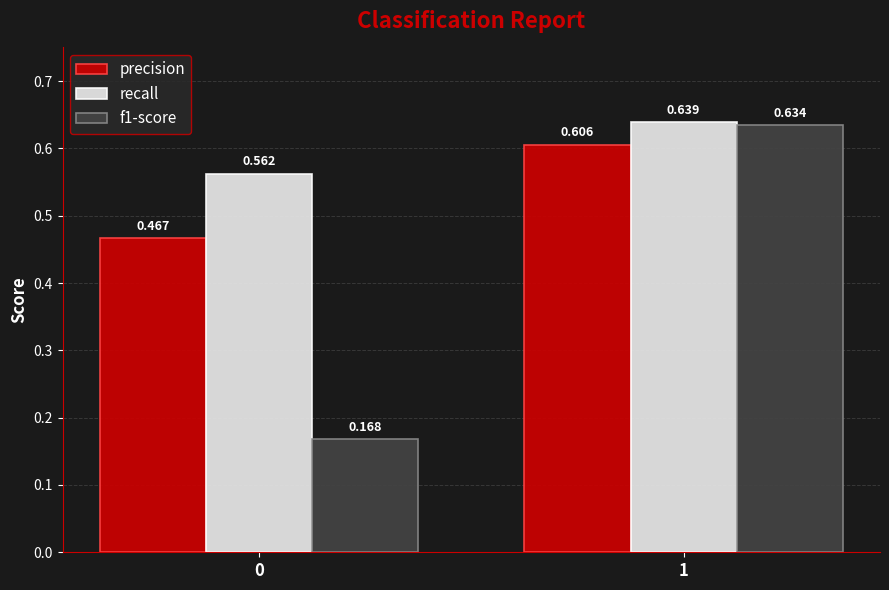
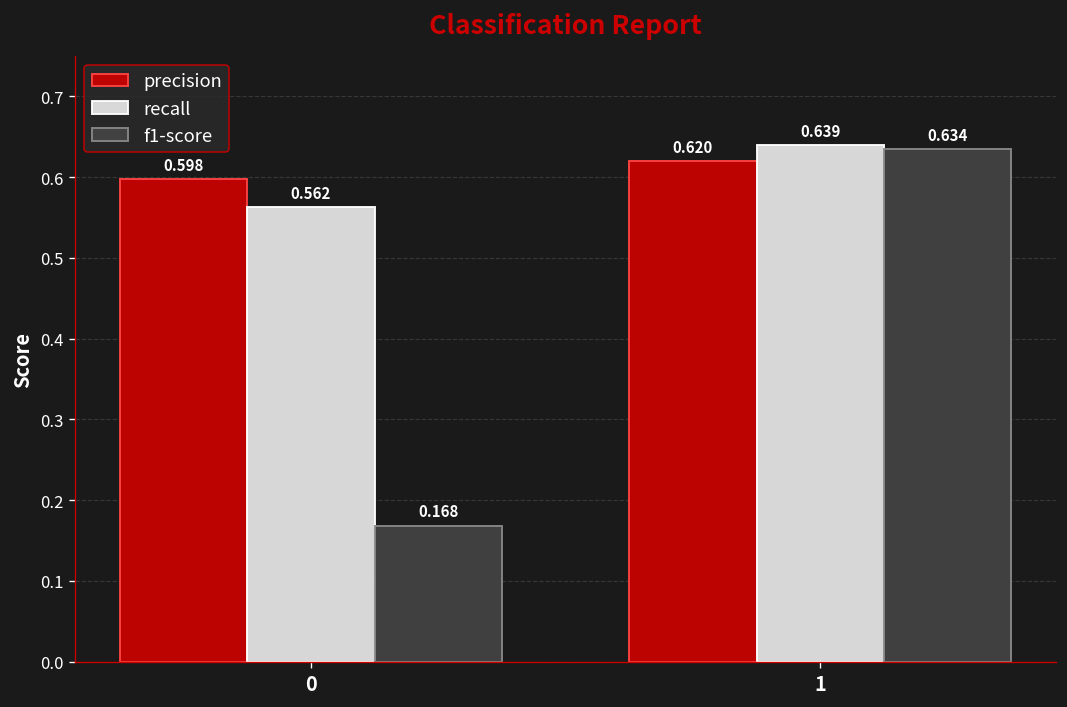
  {
    "precision": {
-     "0": 0.47,
-     "1": 0.606
+     "0": 0.60,
+     "1": 0.620
    },
    "recall": {
      "0": 0.562,
      "1": 0.639
    },
    "f1-score": {
      "0": 0.168,
      "1": 0.634
    }
  }
